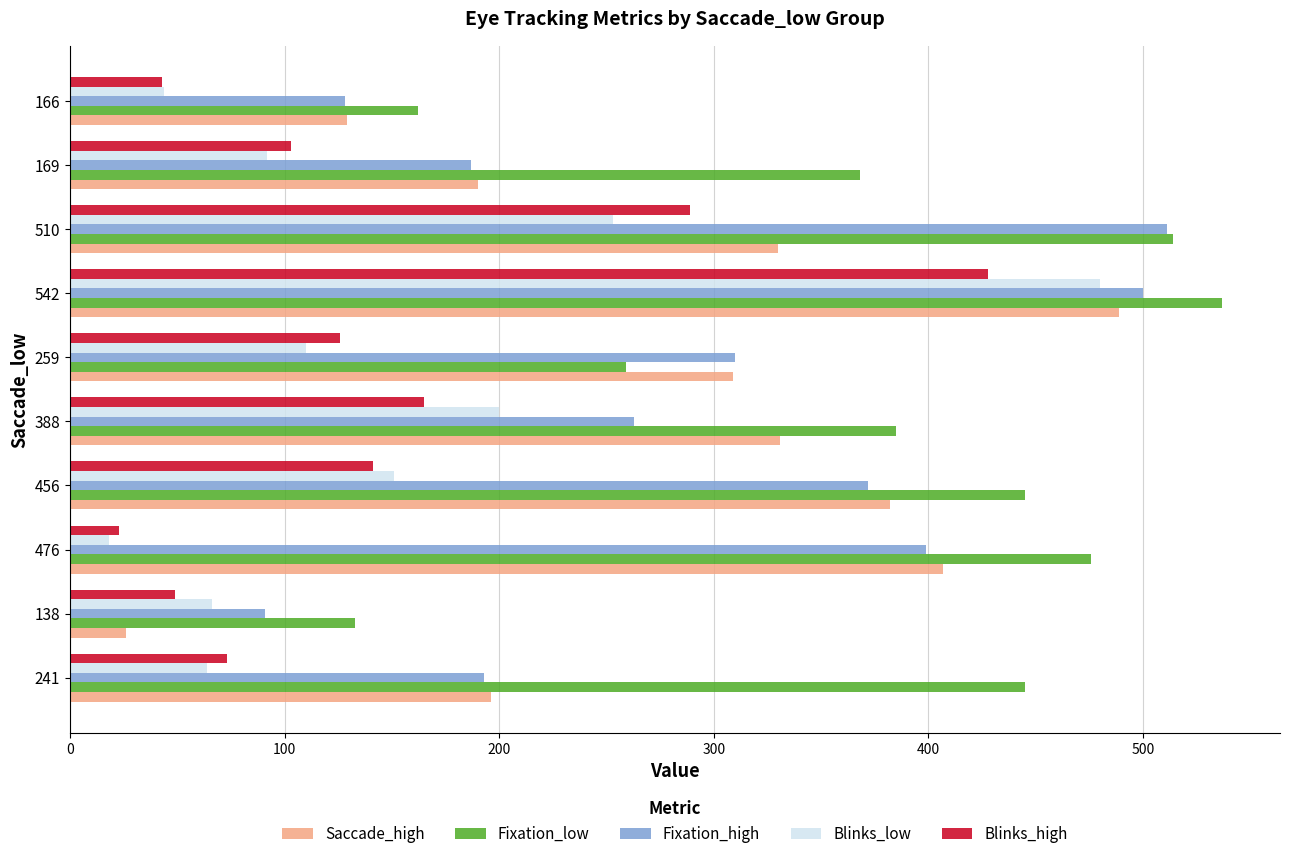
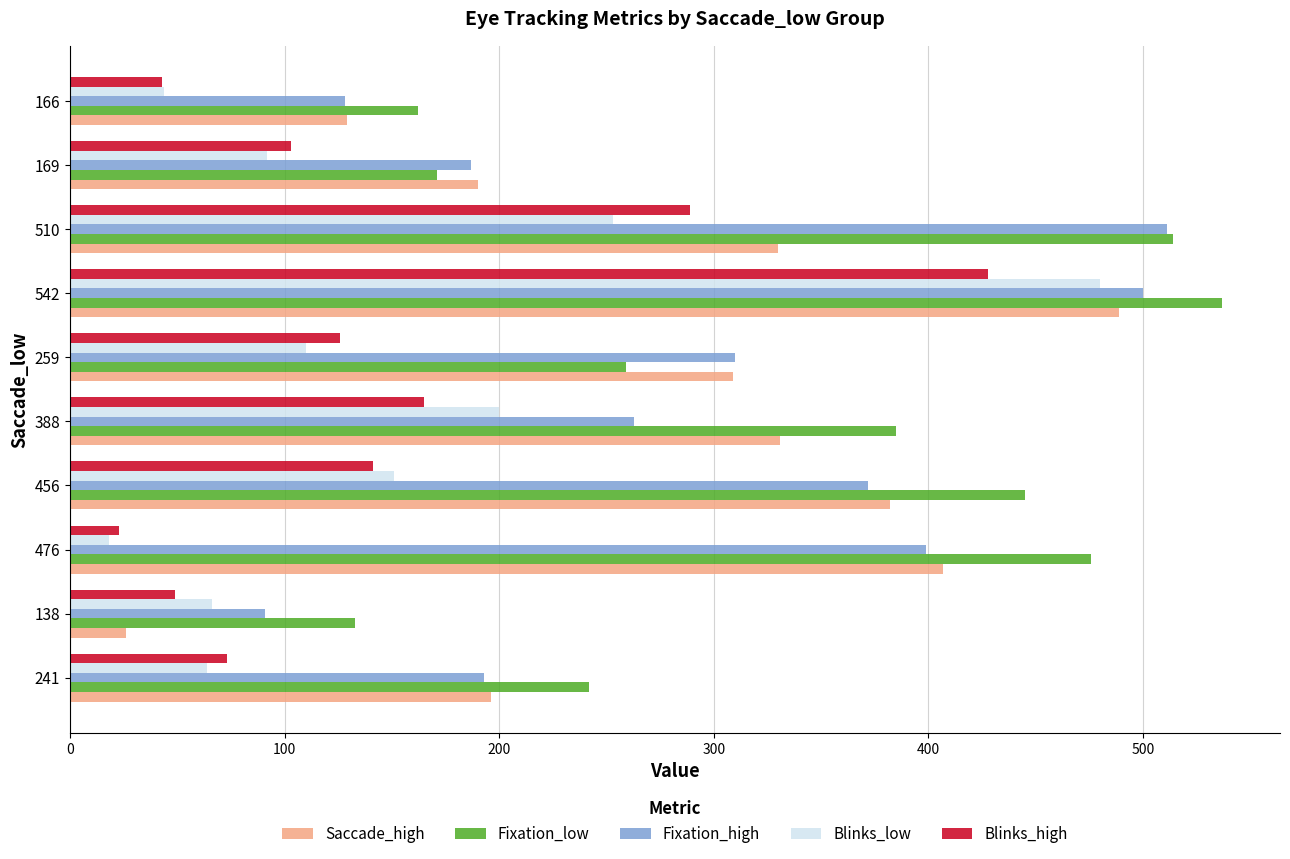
  {
    "Saccade_high": {
      "166": 129,
      "169": 190,
      "510": 330,
      "542": 489,
      "259": 309,
      "388": 331,
      "456": 382,
      "476": 407,
      "138": 26,
      "241": 196
    },
    "Fixation_low": {
      "166": 162,
-     "169": 368,
+     "169": 171,
      "510": 514,
      "542": 537,
      "259": 259,
      "388": 385,
      "456": 445,
      "476": 476,
      "138": 133,
-     "241": 445
+     "241": 242
    },
    "Fixation_high": {
      "166": 128,
      "169": 187,
      "510": 511,
      "542": 500,
      "259": 310,
      "388": 263,
      "456": 372,
      "476": 399,
      "138": 91,
      "241": 193
    },
    "Blinks_low": {
      "166": 44,
      "169": 92,
      "510": 253,
      "542": 480,
      "259": 110,
      "388": 200,
      "456": 151,
      "476": 18,
      "138": 66,
      "241": 64
    },
    "Blinks_high": {
      "166": 43,
      "169": 103,
      "510": 289,
      "542": 428,
      "259": 126,
      "388": 165,
      "456": 141,
      "476": 23,
      "138": 49,
      "241": 73
    }
  }
